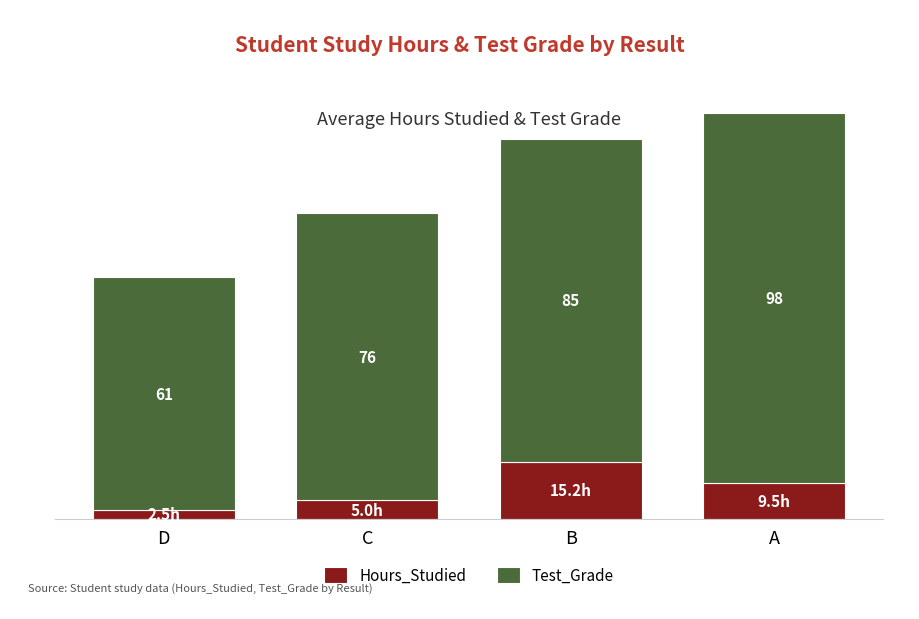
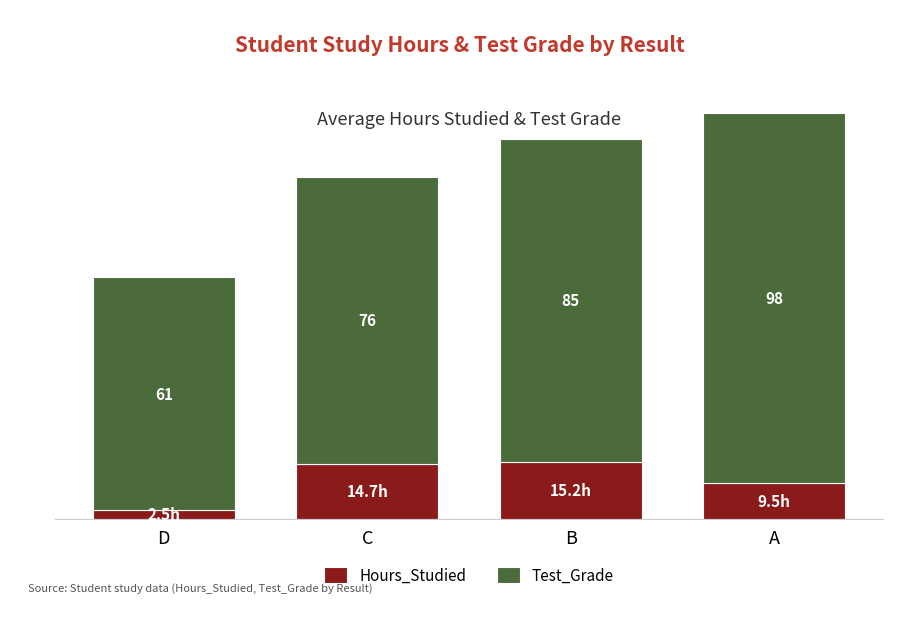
  {
    "Hours_Studied": {
      "D": "2.5h",
-     "C": "5.0h",
+     "C": "14.7h",
      "B": "15.2h",
      "A": "9.5h"
    },
    "Test_Grade": {
      "D": "61",
      "C": "76",
      "B": "85",
      "A": "98"
    }
  }
